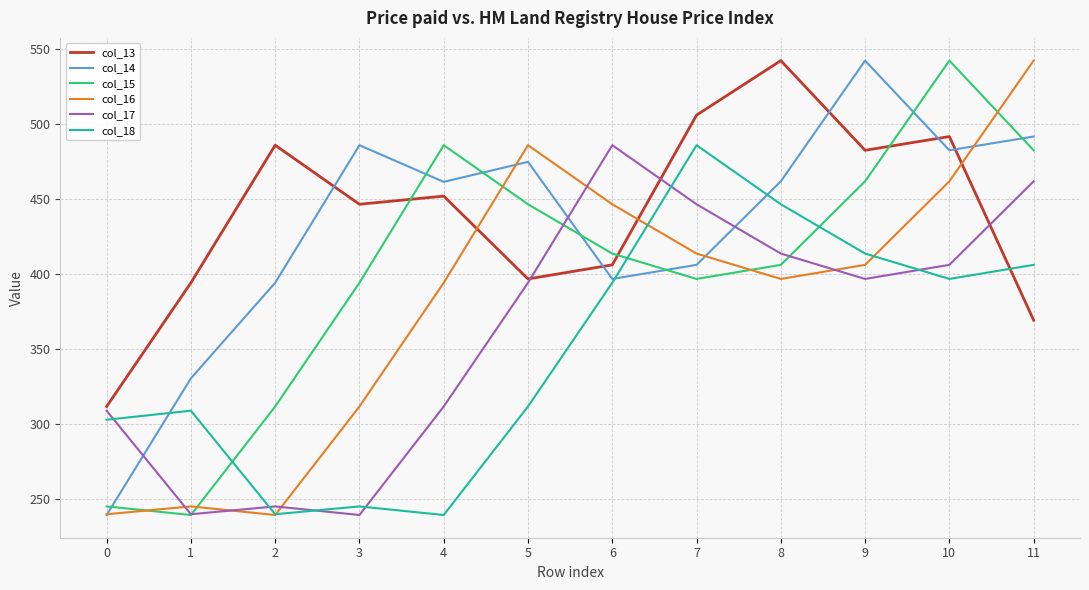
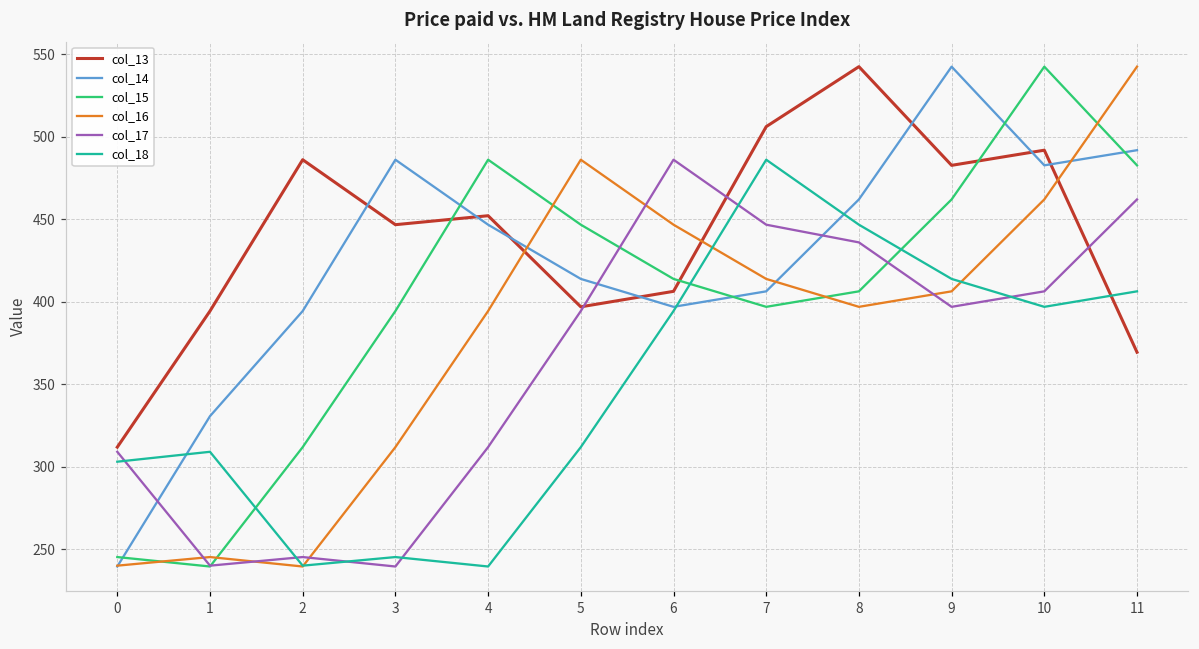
  {
    "col_13": {
      "0": 312,
      "1": 394,
      "2": 486,
      "3": 447,
      "4": 452,
      "5": 397,
      "6": 406,
      "7": 506,
      "8": 542,
      "9": 483,
      "10": 492,
      "11": 369
    },
    "col_14": {
      "1": 331,
      "2": 394,
      "3": 486,
-     "4": 462,
-     "5": 475,
+     "4": 447,
+     "5": 414,
      "6": 397,
      "7": 406,
      "8": 462,
      "9": 542,
      "10": 483,
      "11": 492
    },
    "col_16": {
      "1": 245,
      "3": 312,
      "4": 394,
      "5": 486,
      "6": 447,
      "7": 414,
      "8": 397,
      "9": 406,
      "10": 462,
      "11": 542
    },
    "col_17": {
      "0": 309,
      "2": 245,
      "3": 239,
      "4": 312,
      "5": 394,
      "6": 486,
      "7": 447,
-     "8": 414,
+     "8": 436,
      "9": 397,
      "10": 406,
      "11": 462
    }
  }
